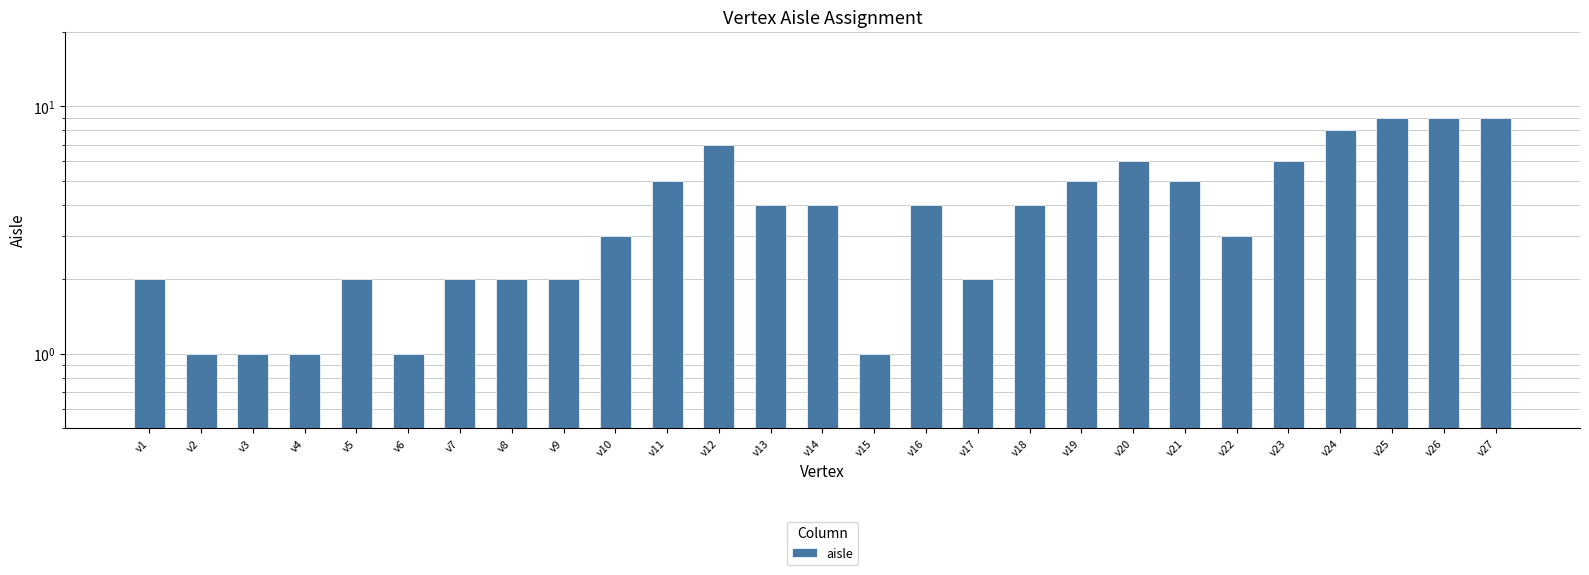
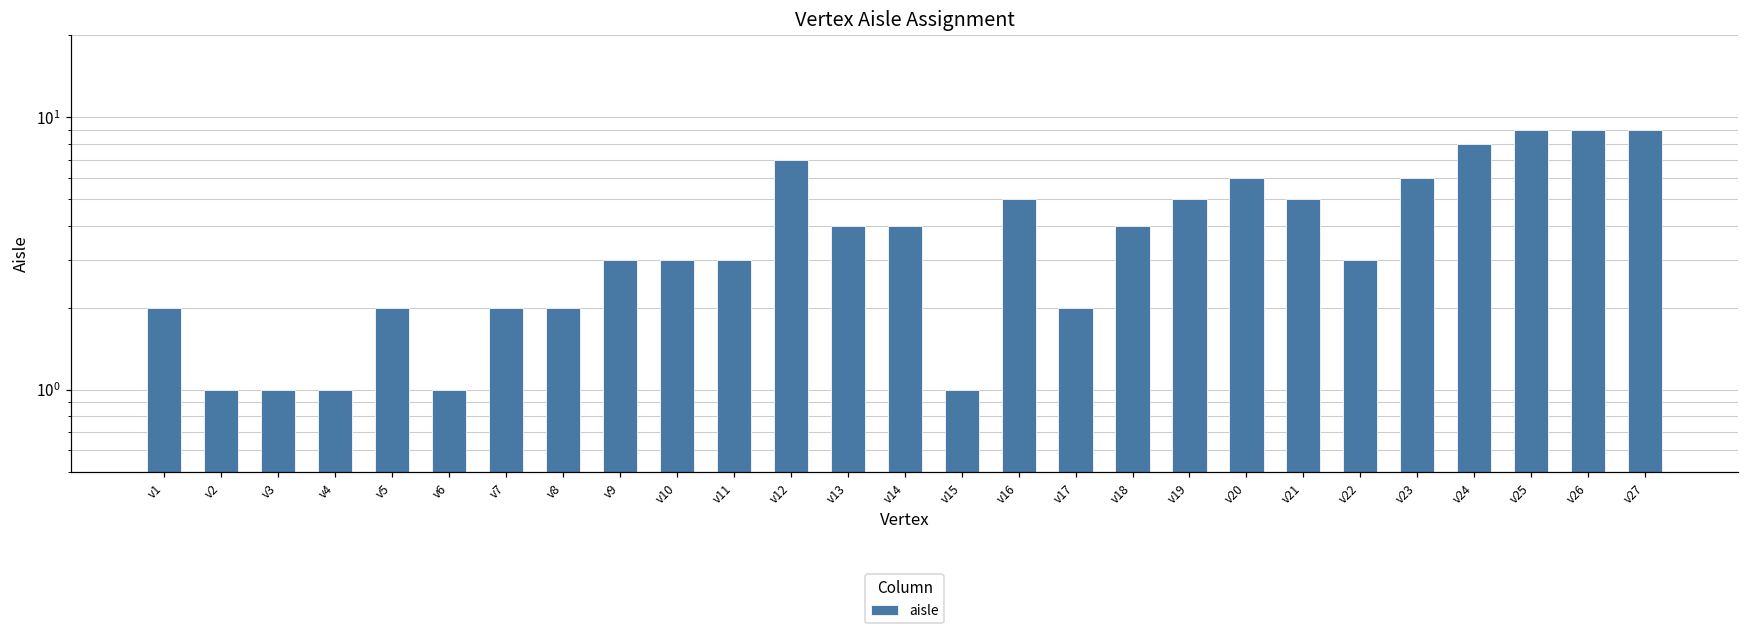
  {
    "v1": 2,
    "v2": 1,
    "v3": 1,
    "v4": 1,
    "v5": 2,
    "v6": 1,
    "v7": 2,
    "v8": 2,
-   "v9": 2,
+   "v9": 3,
    "v10": 3,
-   "v11": 5,
+   "v11": 3,
    "v12": 7,
    "v13": 4,
    "v14": 4,
    "v15": 1,
-   "v16": 4,
+   "v16": 5,
    "v17": 2,
    "v18": 4,
    "v19": 5,
    "v20": 6,
    "v21": 5,
    "v22": 3,
    "v23": 6,
    "v24": 8,
    "v25": 9,
    "v26": 9,
    "v27": 9
  }
